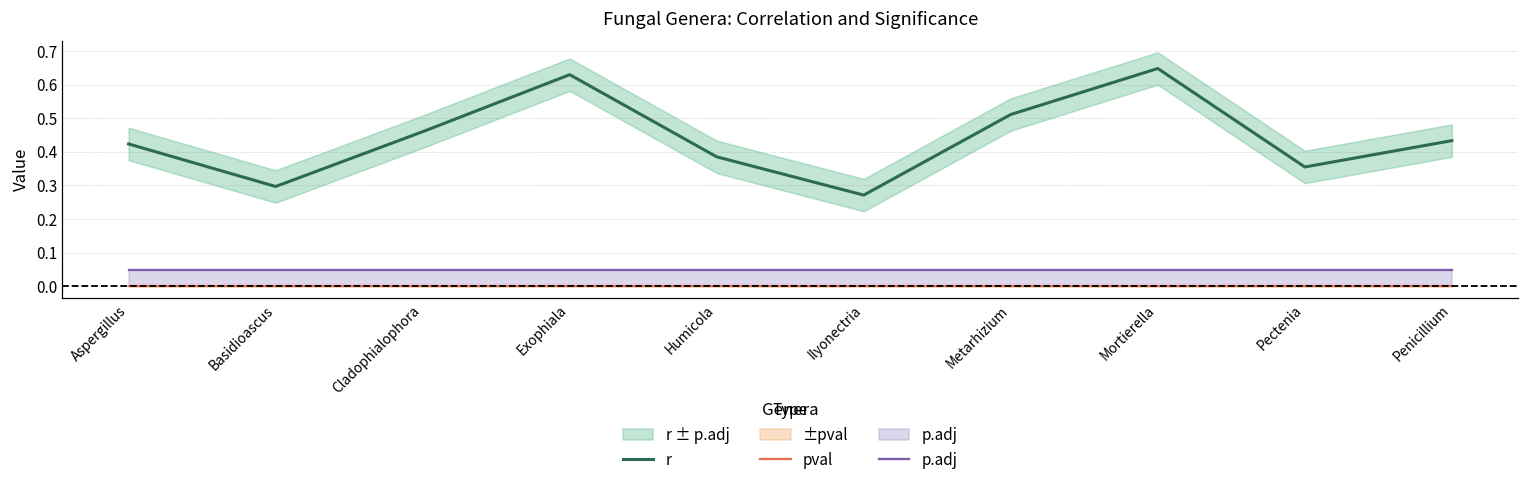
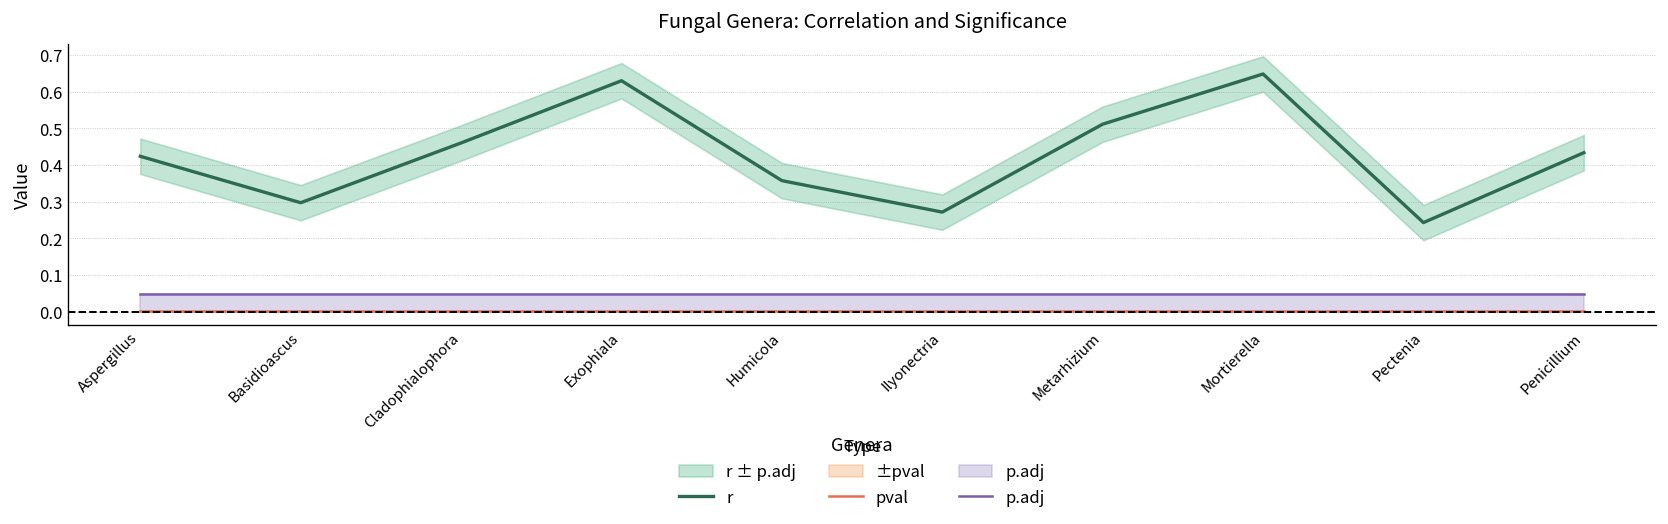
  {
    "r": {
      "Aspergillus": 0.42,
      "Basidioascus": 0.30,
      "Cladophialophora": 0.46,
      "Exophiala": 0.63,
-     "Humicola": 0.39,
+     "Humicola": 0.36,
      "Ilyonectria": 0.27,
      "Metarhizium": 0.51,
      "Mortierella": 0.65,
-     "Pectenia": 0.36,
+     "Pectenia": 0.24,
      "Penicillium": 0.43
    },
    "±pval": {
      "Aspergillus": 0.00,
      "Basidioascus": 0.00,
      "Cladophialophora": 0.00,
      "Exophiala": 0.00,
      "Humicola": 0.00,
      "Ilyonectria": 0.00,
      "Metarhizium": 0.00,
      "Mortierella": 0.00,
      "Pectenia": 0.00,
      "Penicillium": 0.00
    }
  }
